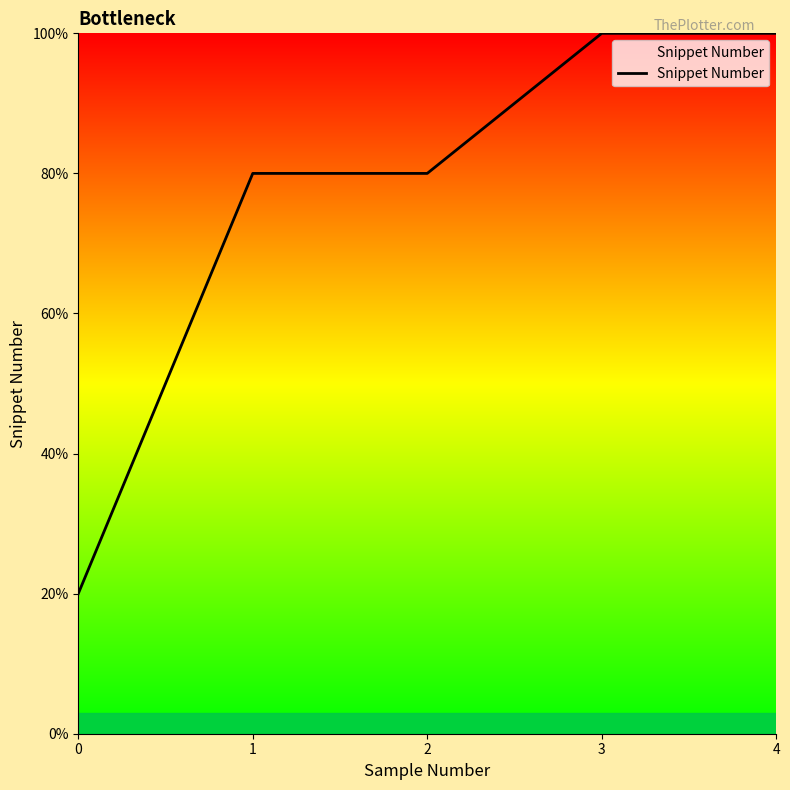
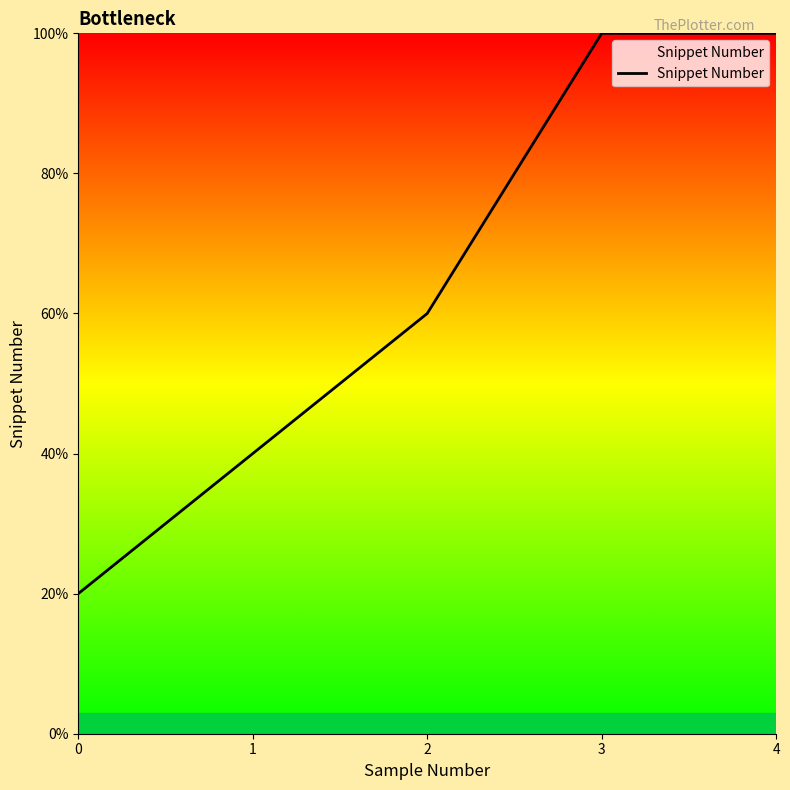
  {
    "0": "20%",
-   "1": "80%",
-   "2": "80%",
+   "1": "40%",
+   "2": "60%",
    "3": "100%",
    "4": "100%"
  }
